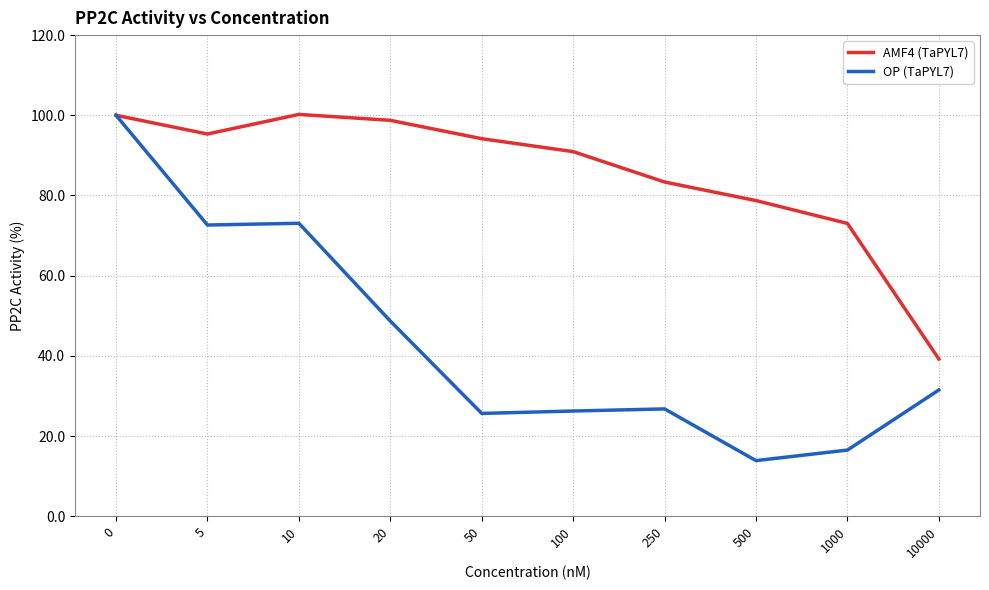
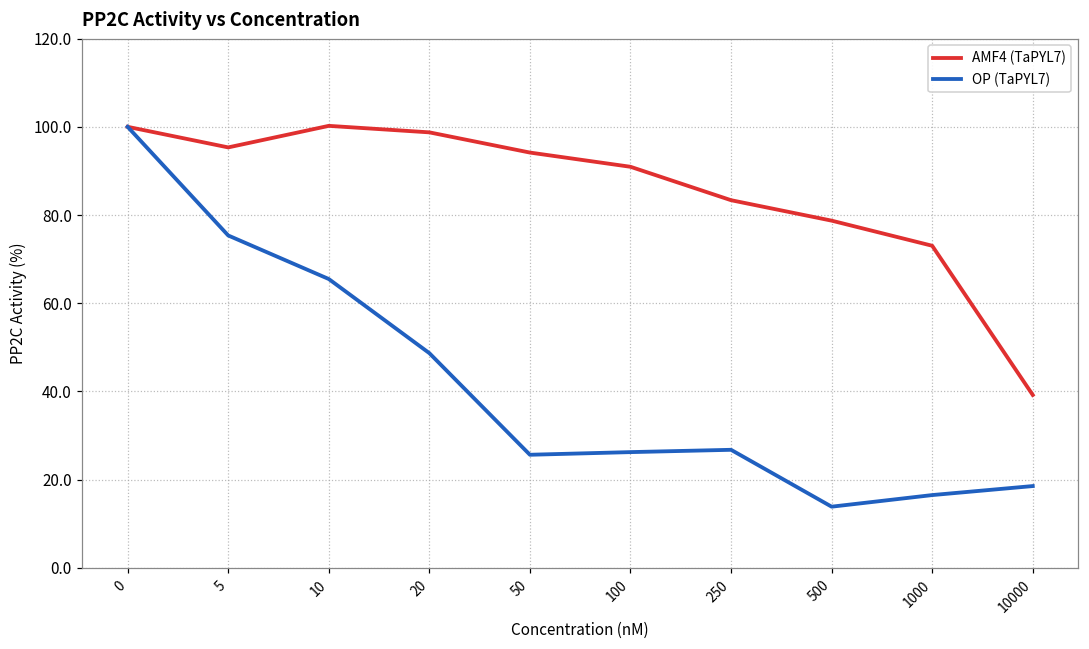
  {
    "AMF4 (TaPYL7)": {
      "5": 95,
      "10": 100,
      "20": 99,
      "50": 94,
      "100": 91,
      "250": 83,
      "500": 79,
      "1000": 73,
      "10000": 39
    },
    "OP (TaPYL7)": {
-     "5": 73,
-     "10": 73,
+     "5": 75,
+     "10": 65,
      "20": 49,
      "50": 26,
      "100": 26,
      "250": 27,
      "500": 14,
      "1000": 16,
-     "10000": 31
+     "10000": 19
    }
  }
